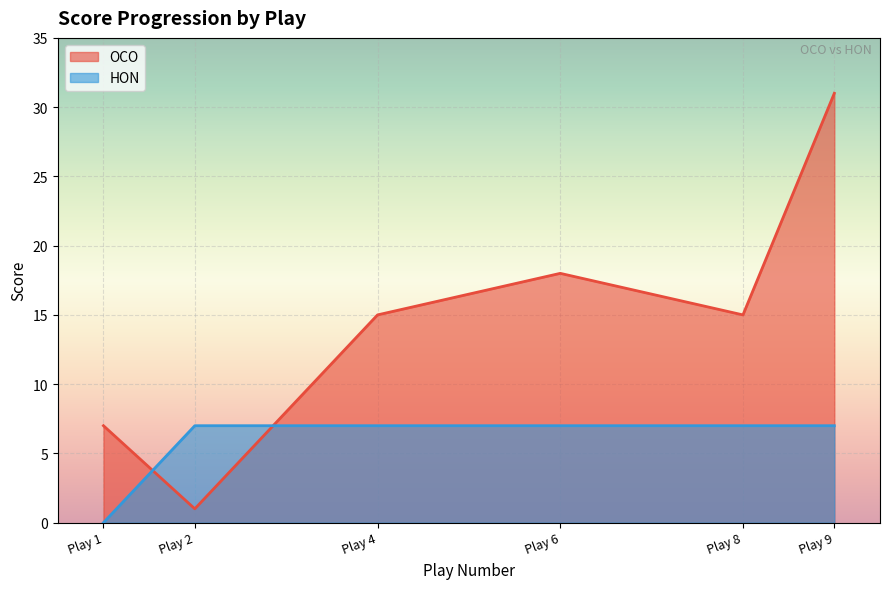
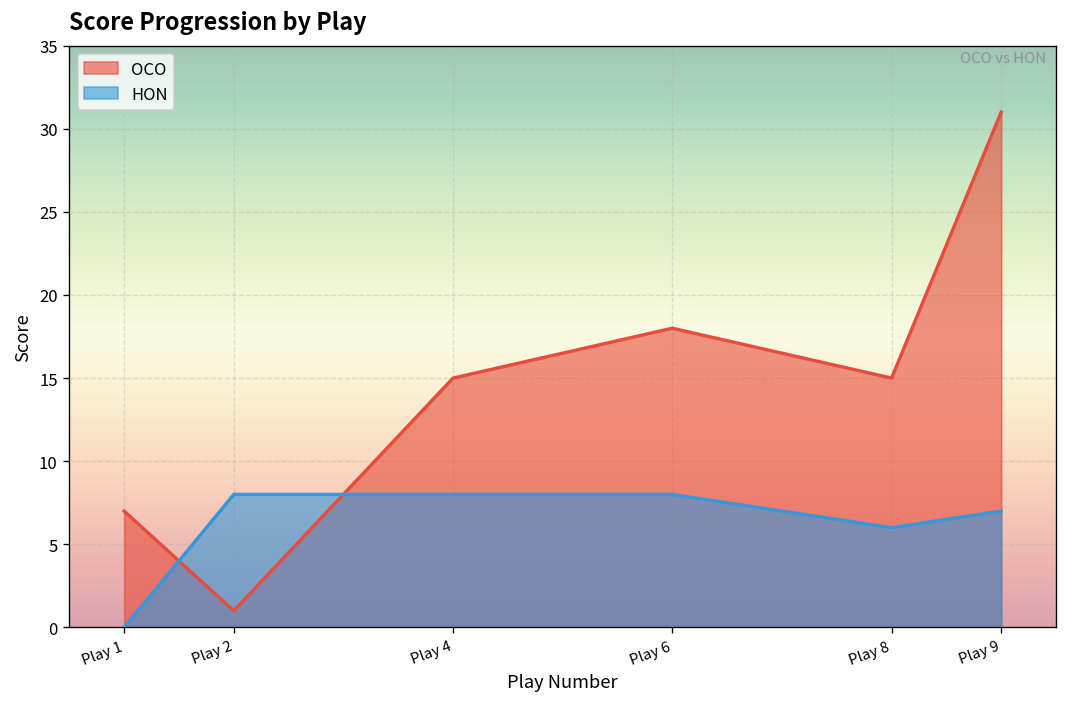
  {
    "OCO": {
      "Play 1": 7,
      "Play 2": 1,
      "Play 4": 15,
      "Play 6": 18,
      "Play 8": 15,
      "Play 9": 31
    },
    "HON": {
      "Play 1": 0,
-     "Play 2": 7,
-     "Play 4": 7,
-     "Play 6": 7,
-     "Play 8": 7,
+     "Play 2": 8,
+     "Play 4": 8,
+     "Play 6": 8,
+     "Play 8": 6,
      "Play 9": 7
    }
  }
